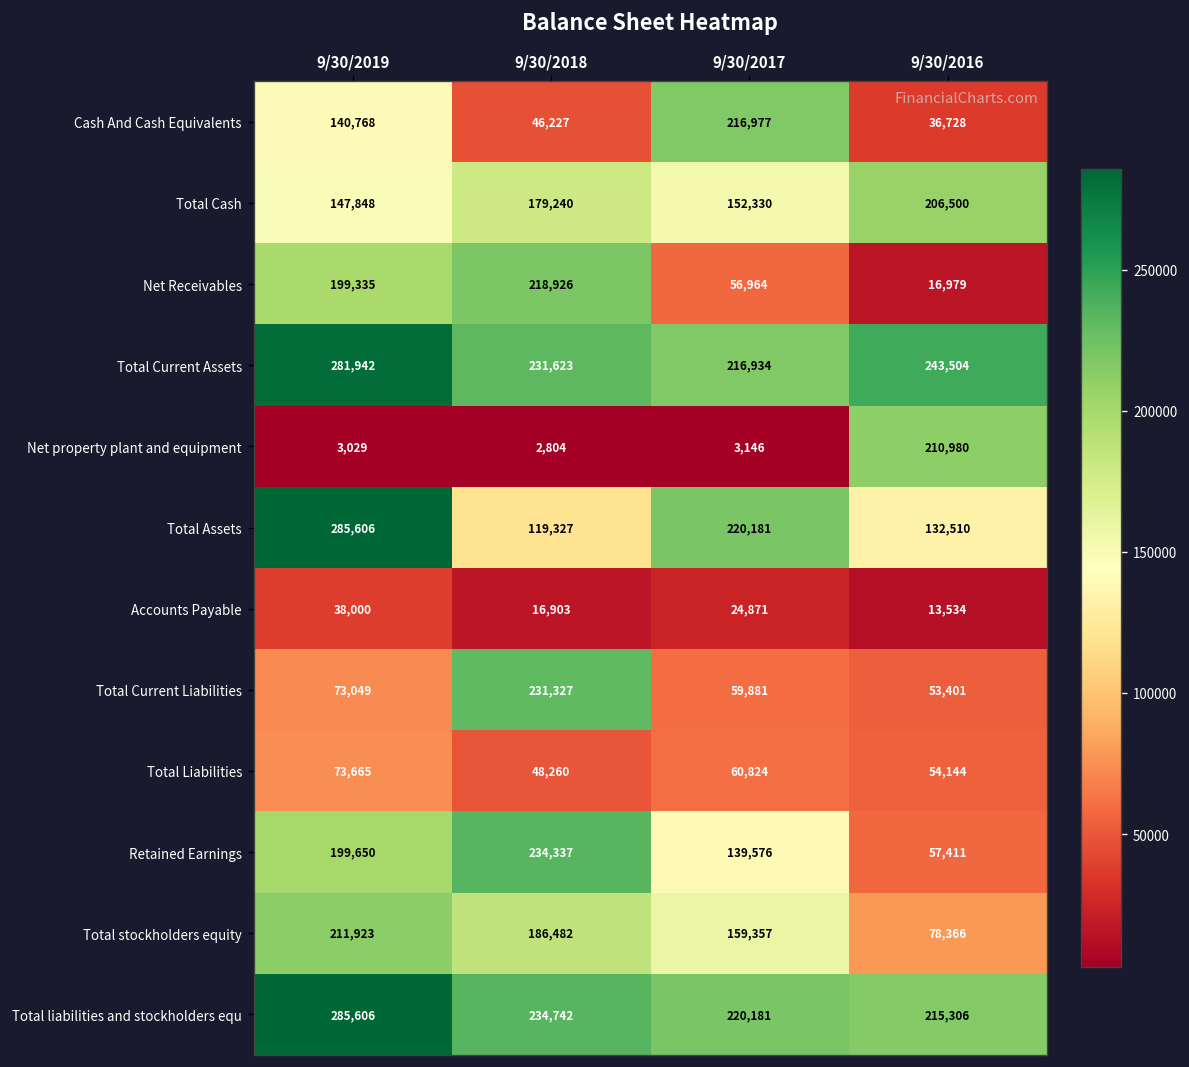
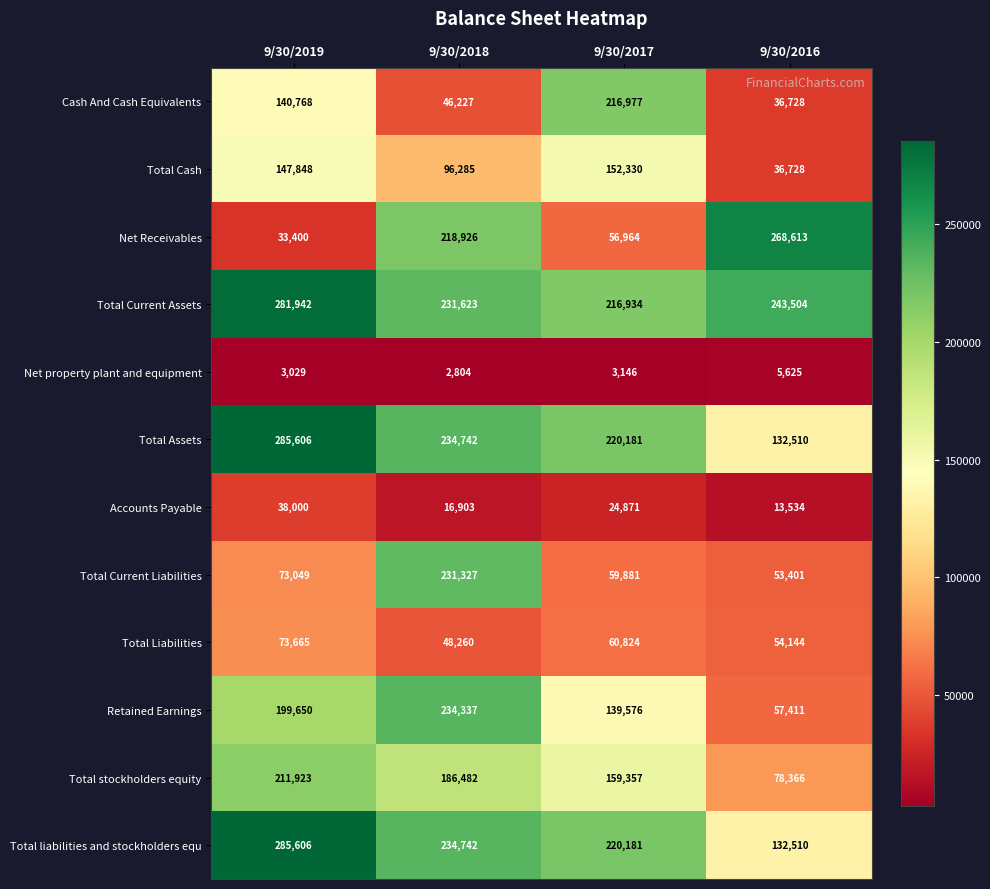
  {
    "Cash And Cash Equivalents": {
      "9/30/2019": "140,768",
      "9/30/2018": "46,227",
      "9/30/2017": "216,977"
    },
    "Total Cash": {
      "9/30/2019": "147,848",
-     "9/30/2018": "179,240",
+     "9/30/2018": "96,285",
      "9/30/2017": "152,330",
-     "9/30/2016": "206,500"
+     "9/30/2016": "36,728"
    },
    "Net Receivables": {
-     "9/30/2019": "199,335",
+     "9/30/2019": "33,400",
      "9/30/2018": "218,926",
      "9/30/2017": "56,964",
-     "9/30/2016": "16,979"
+     "9/30/2016": "268,613"
    },
    "Total Current Assets": {
      "9/30/2019": "281,942",
      "9/30/2018": "231,623",
      "9/30/2017": "216,934",
      "9/30/2016": "243,504"
    },
    "Net property plant and equipment": {
      "9/30/2019": "3,029",
      "9/30/2018": "2,804",
      "9/30/2017": "3,146",
-     "9/30/2016": "210,980"
+     "9/30/2016": "5,625"
    },
    "Total Assets": {
      "9/30/2019": "285,606",
-     "9/30/2018": "119,327",
+     "9/30/2018": "234,742",
      "9/30/2017": "220,181",
      "9/30/2016": "132,510"
    },
    "Accounts Payable": {
      "9/30/2019": "38,000",
      "9/30/2018": "16,903",
      "9/30/2017": "24,871",
      "9/30/2016": "13,534"
    },
    "Total Current Liabilities": {
      "9/30/2019": "73,049",
      "9/30/2018": "231,327",
      "9/30/2017": "59,881",
      "9/30/2016": "53,401"
    },
    "Total Liabilities": {
      "9/30/2019": "73,665",
      "9/30/2018": "48,260",
      "9/30/2017": "60,824",
      "9/30/2016": "54,144"
    },
    "Retained Earnings": {
      "9/30/2019": "199,650",
      "9/30/2018": "234,337",
      "9/30/2017": "139,576",
      "9/30/2016": "57,411"
    },
    "Total stockholders equity": {
      "9/30/2019": "211,923",
      "9/30/2018": "186,482",
      "9/30/2017": "159,357",
      "9/30/2016": "78,366"
    },
    "Total liabilities and stockholders equ": {
      "9/30/2019": "285,606",
      "9/30/2018": "234,742",
      "9/30/2017": "220,181",
-     "9/30/2016": "215,306"
+     "9/30/2016": "132,510"
    }
  }
